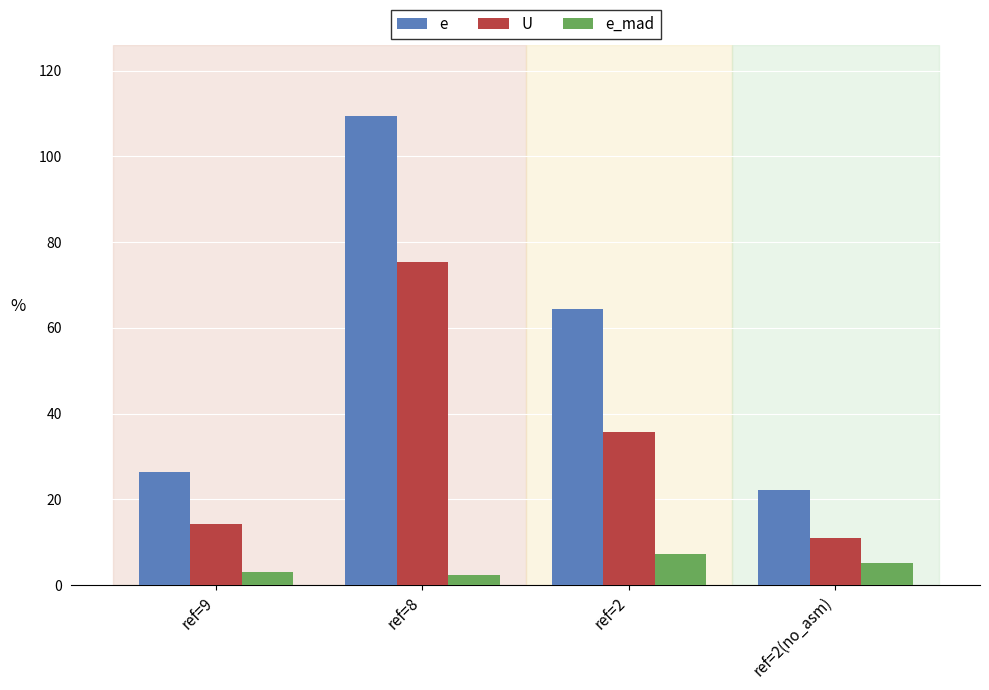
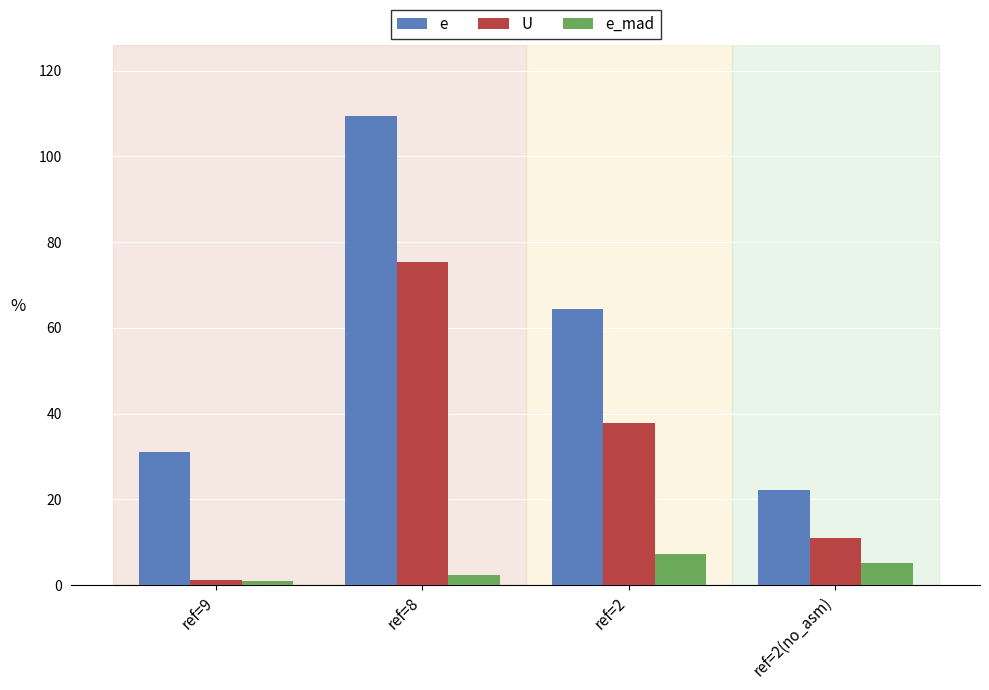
  {
    "e": {
-     "ref=9": 26,
+     "ref=9": 31,
      "ref=8": 109,
      "ref=2": 64,
      "ref=2(no_asm)": 22
    },
    "U": {
-     "ref=9": 14,
+     "ref=9": 1,
      "ref=8": 75,
-     "ref=2": 36,
+     "ref=2": 38,
      "ref=2(no_asm)": 11
    },
    "e_mad": {
-     "ref=9": 3,
+     "ref=9": 1,
      "ref=8": 2,
      "ref=2": 7,
      "ref=2(no_asm)": 5
    }
  }
